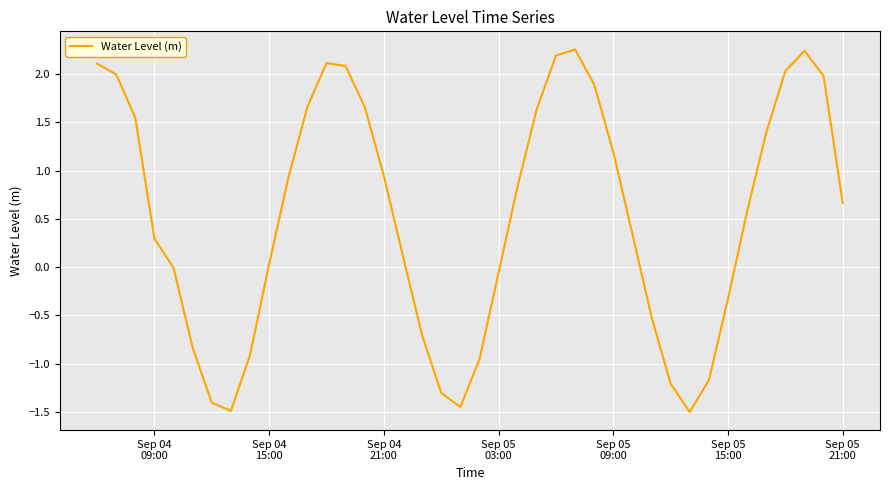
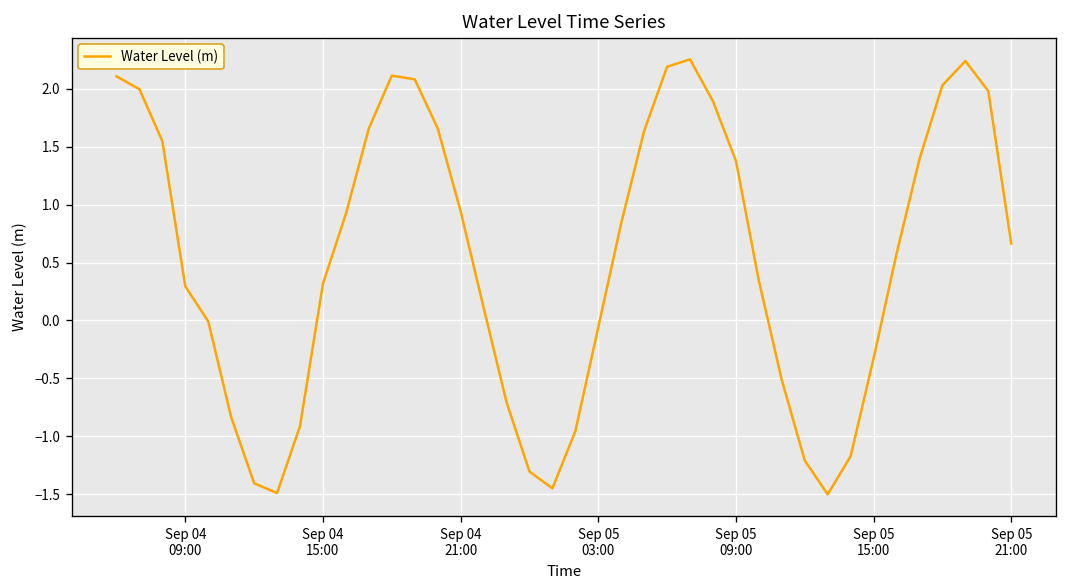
  {
    "Sep 04 09:00": 0.3,
-   "Sep 04 15:00": 0.0,
+   "Sep 04 15:00": 0.3,
    "Sep 04 21:00": 0.9,
    "Sep 05 03:00": -0.1,
-   "Sep 05 09:00": 1.2,
+   "Sep 05 09:00": 1.4,
    "Sep 05 15:00": -0.3,
    "Sep 05 21:00": 0.7
  }
